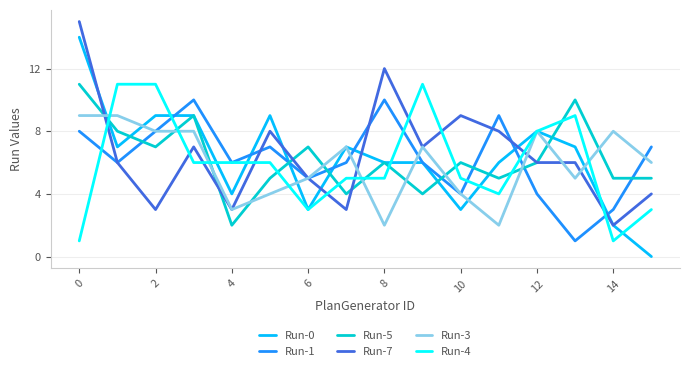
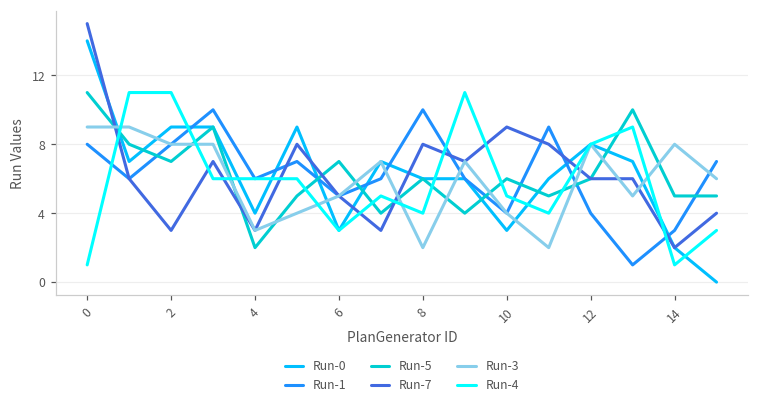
  {
    "Run-7": {
      "0": 15,
      "2": 3,
-     "8": 12,
+     "8": 8,
      "10": 9
    },
    "Run-3": {
      "0": 9,
      "8": 2,
      "14": 8
    },
    "Run-4": {
      "0": 1,
      "2": 11,
-     "8": 5,
+     "8": 4,
      "10": 5,
      "14": 1
    }
  }
